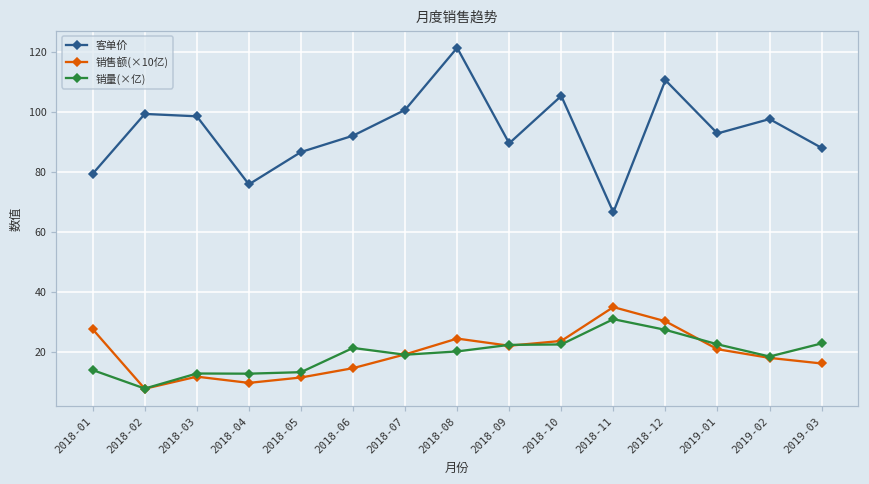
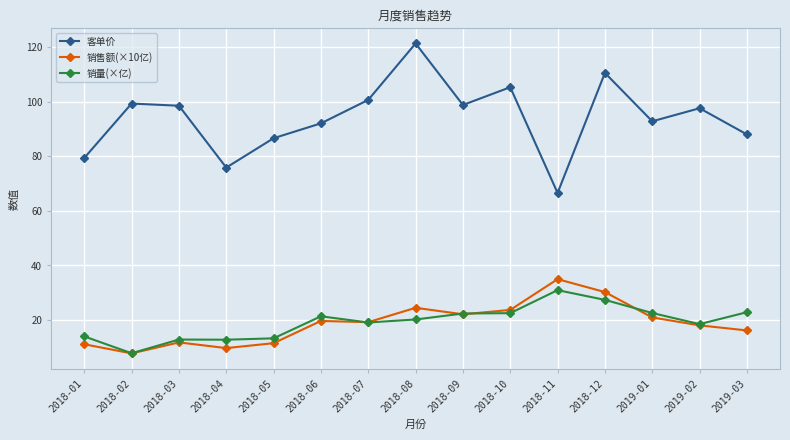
  {
    "客单价": {
      "2018-01": 79,
      "2018-02": 99,
      "2018-03": 98,
      "2018-04": 76,
      "2018-05": 87,
      "2018-06": 92,
      "2018-07": 101,
      "2018-08": 121,
-     "2018-09": 89,
+     "2018-09": 99,
      "2018-10": 105,
      "2018-11": 66,
      "2018-12": 110,
      "2019-01": 93,
      "2019-02": 98,
      "2019-03": 88
    },
    "销售额(×10亿)": {
-     "2018-01": 28,
+     "2018-01": 11,
      "2018-03": 12,
      "2018-04": 10,
      "2018-05": 11,
-     "2018-06": 15,
+     "2018-06": 20,
      "2018-08": 24,
      "2018-10": 24,
      "2018-11": 35,
      "2018-12": 30,
      "2019-01": 21,
      "2019-03": 16
    },
    "销量(×亿)": {
      "2018-01": 14,
      "2018-03": 13,
      "2018-04": 13,
      "2018-05": 13,
      "2018-06": 21,
      "2018-08": 20,
      "2018-10": 22,
      "2018-11": 31,
      "2018-12": 27,
      "2019-01": 22,
      "2019-03": 23
    }
  }
